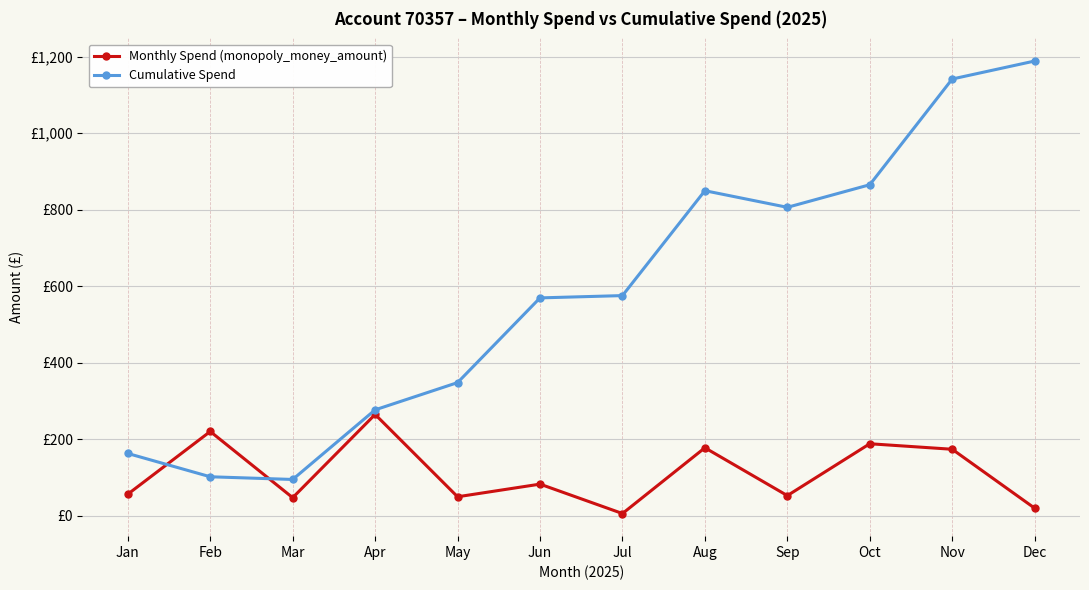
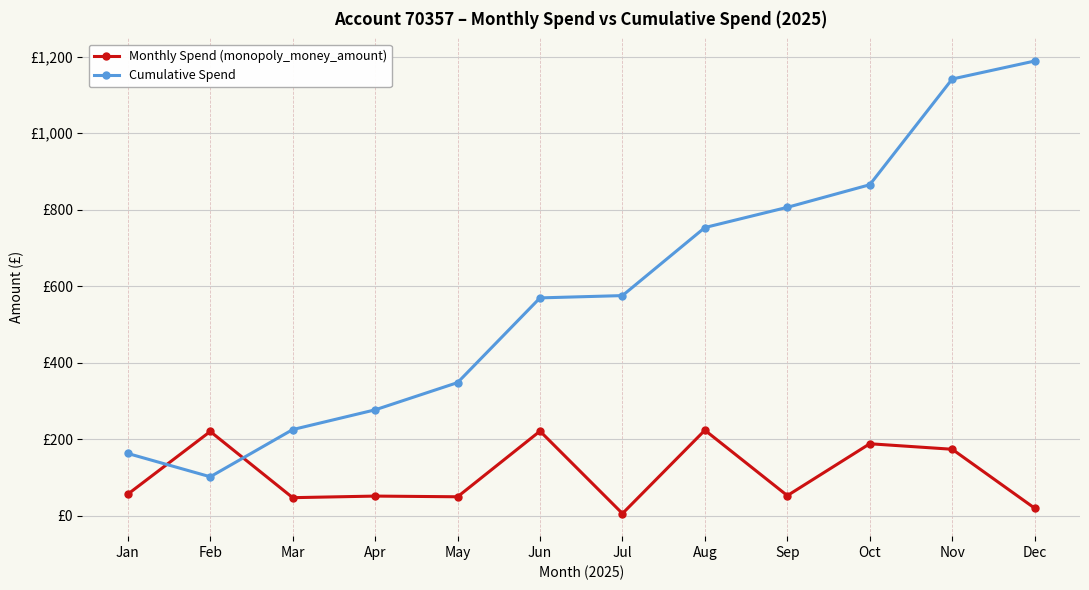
  {
    "Monthly Spend (monopoly_money_amount)": {
      "Jan": "£60",
      "Feb": "£220",
      "Mar": "£50",
-     "Apr": "£270",
+     "Apr": "£50",
      "May": "£50",
-     "Jun": "£80",
+     "Jun": "£220",
      "Jul": "£10",
-     "Aug": "£180",
+     "Aug": "£220",
      "Sep": "£50",
      "Oct": "£190",
      "Nov": "£170",
      "Dec": "£20"
    },
    "Cumulative Spend": {
      "Jan": "£160",
      "Feb": "£100",
-     "Mar": "£100",
+     "Mar": "£230",
      "Apr": "£280",
      "May": "£350",
      "Jun": "£570",
      "Jul": "£580",
-     "Aug": "£850",
+     "Aug": "£750",
      "Sep": "£810",
      "Oct": "£870",
      "Nov": "£1,140",
      "Dec": "£1,190"
    }
  }
